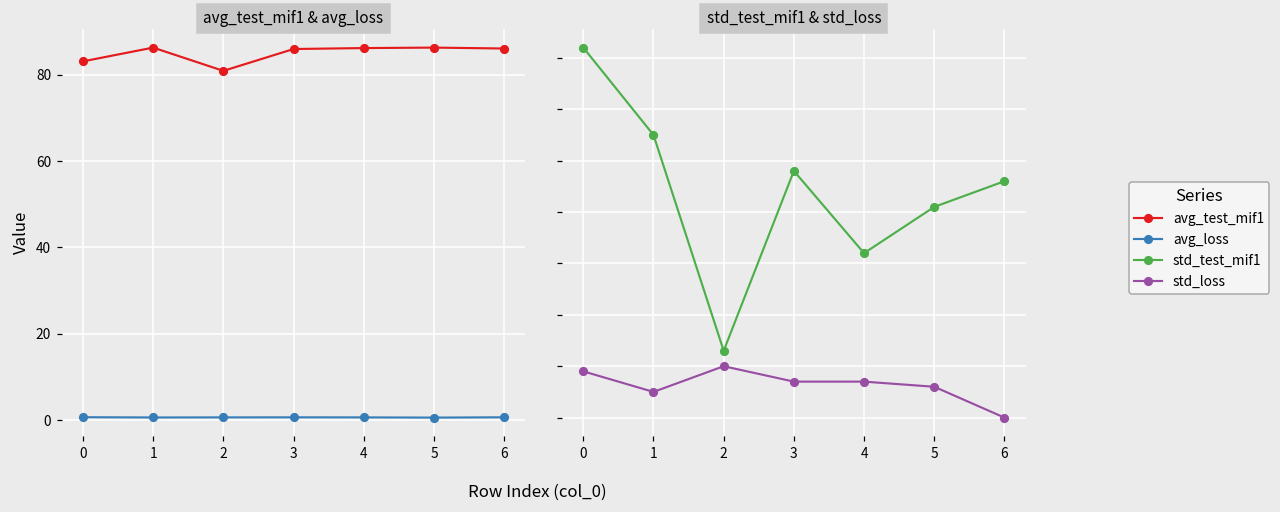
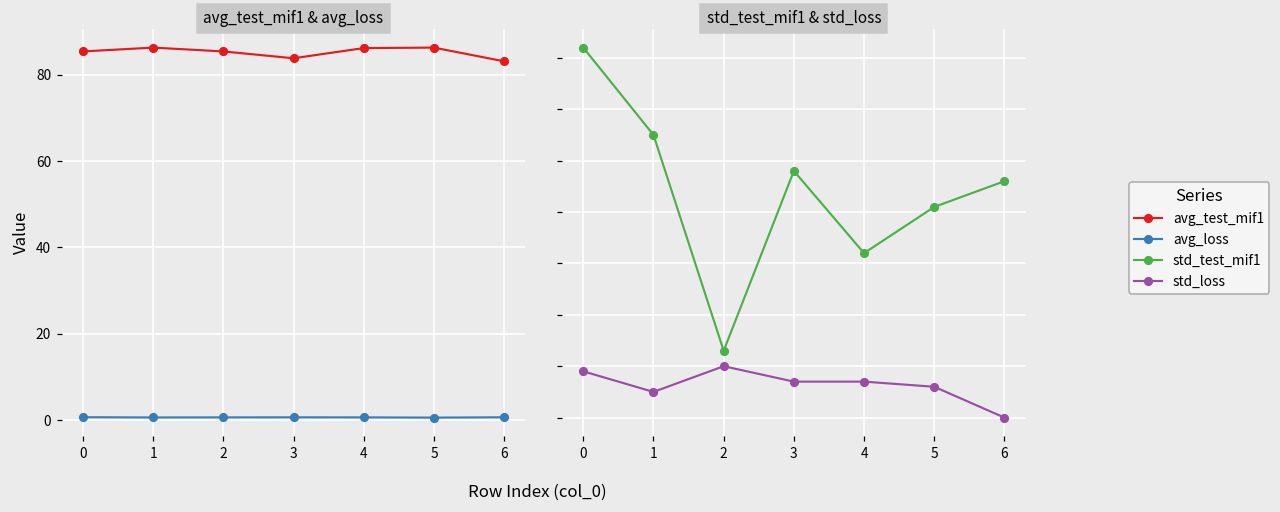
  {
    "avg_test_mif1 & avg_loss": {
      "avg_test_mif1": {
-       "0": 83,
+       "0": 85,
        "1": 86,
-       "2": 81,
-       "3": 86,
+       "2": 85,
+       "3": 84,
        "4": 86,
        "5": 86,
-       "6": 86
+       "6": 83
      },
      "avg_loss": {
        "0": 1,
        "1": 1,
        "2": 1,
        "3": 1,
        "4": 1,
        "5": 1,
        "6": 1
      }
    }
  }
